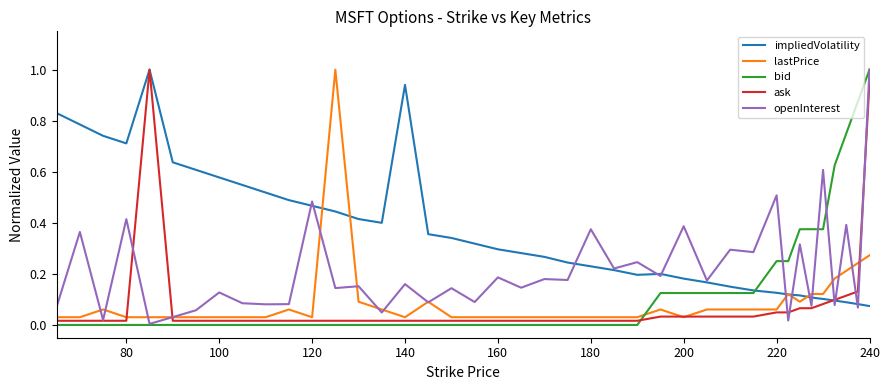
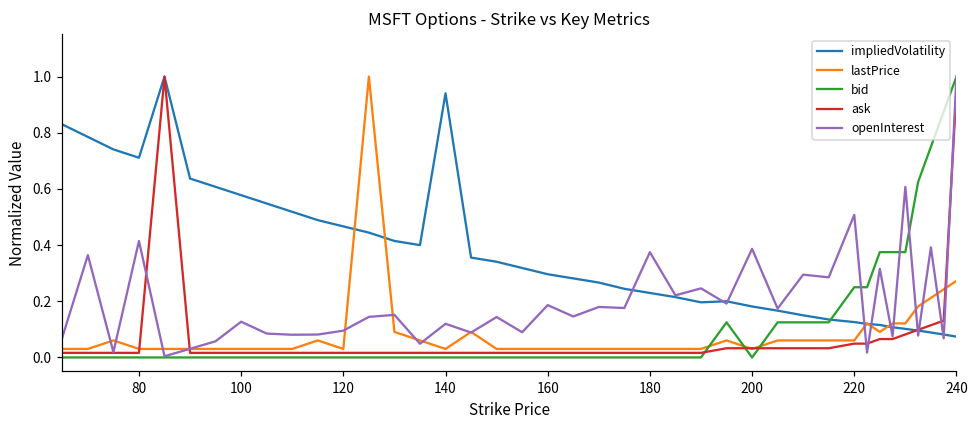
  {
    "impliedVolatility": {
      "80": 0.71,
      "100": 0.58,
      "120": 0.47,
      "140": 0.94,
      "160": 0.30,
      "180": 0.23,
      "200": 0.18,
      "220": 0.13,
      "240": 0.07
    },
    "lastPrice": {
      "80": 0.03,
      "100": 0.03,
      "120": 0.03,
      "140": 0.03,
      "160": 0.03,
      "180": 0.03,
      "220": 0.06,
      "240": 0.27
    },
    "bid": {
      "80": 0.00,
      "100": 0.00,
      "120": 0.00,
      "140": 0.00,
      "160": 0.00,
      "180": 0.00,
-     "200": 0.13,
+     "200": 0.00,
      "220": 0.25
    },
    "ask": {
      "80": 0.02,
      "100": 0.02,
      "120": 0.02,
      "140": 0.02,
      "160": 0.02,
      "180": 0.02,
      "220": 0.05,
      "240": 0.95
    },
    "openInterest": {
      "80": 0.41,
      "100": 0.13,
-     "120": 0.48,
-     "140": 0.16,
+     "120": 0.10,
+     "140": 0.12,
      "160": 0.19,
      "180": 0.37,
      "200": 0.39,
      "220": 0.51
    }
  }
